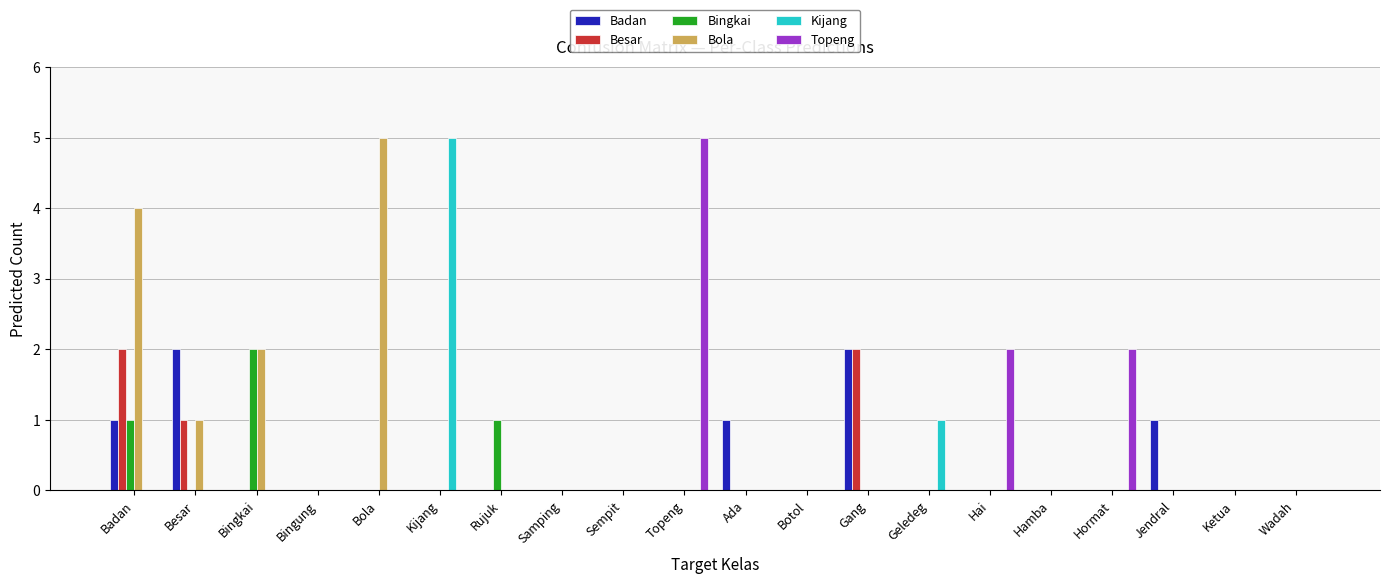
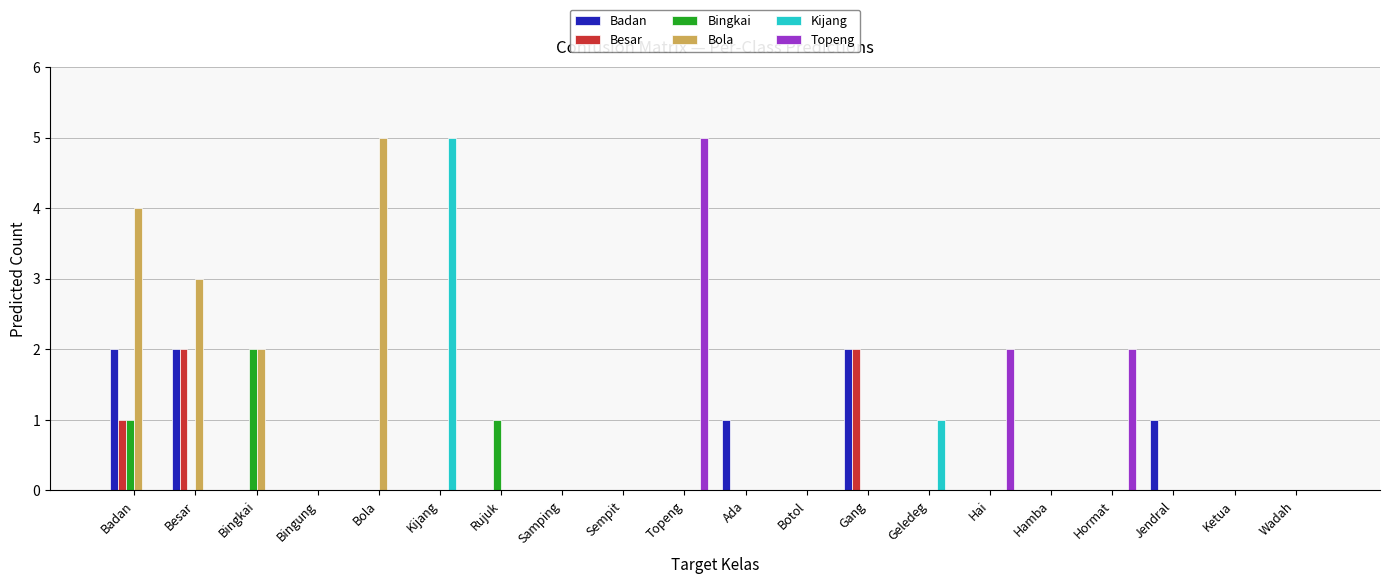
  {
    "Badan": {
-     "Badan": 1,
+     "Badan": 2,
      "Besar": 2,
      "Bingkai": 0,
      "Bingung": 0,
      "Bola": 0,
      "Kijang": 0,
      "Rujuk": 0,
      "Samping": 0,
      "Sempit": 0,
      "Topeng": 0,
      "Ada": 1,
      "Botol": 0,
      "Gang": 2,
      "Geledeg": 0,
      "Hai": 0,
      "Hamba": 0,
      "Hormat": 0,
      "Jendral": 1,
      "Ketua": 0,
      "Wadah": 0
    },
    "Besar": {
-     "Badan": 2,
-     "Besar": 1,
+     "Badan": 1,
+     "Besar": 2,
      "Bingkai": 0,
      "Bingung": 0,
      "Bola": 0,
      "Kijang": 0,
      "Rujuk": 0,
      "Samping": 0,
      "Sempit": 0,
      "Topeng": 0,
      "Ada": 0,
      "Botol": 0,
      "Gang": 2,
      "Geledeg": 0,
      "Hai": 0,
      "Hamba": 0,
      "Hormat": 0,
      "Jendral": 0,
      "Ketua": 0,
      "Wadah": 0
    },
    "Bingkai": {
      "Badan": 1,
      "Besar": 0,
      "Bingkai": 2,
      "Bingung": 0,
      "Bola": 0,
      "Kijang": 0,
      "Rujuk": 1,
      "Samping": 0,
      "Sempit": 0,
      "Topeng": 0,
      "Ada": 0,
      "Botol": 0,
      "Gang": 0,
      "Geledeg": 0,
      "Hai": 0,
      "Hamba": 0,
      "Hormat": 0,
      "Jendral": 0,
      "Ketua": 0,
      "Wadah": 0
    },
    "Bola": {
      "Badan": 4,
-     "Besar": 1,
+     "Besar": 3,
      "Bingkai": 2,
      "Bingung": 0,
      "Bola": 5,
      "Kijang": 0,
      "Rujuk": 0,
      "Samping": 0,
      "Sempit": 0,
      "Topeng": 0,
      "Ada": 0,
      "Botol": 0,
      "Gang": 0,
      "Geledeg": 0,
      "Hai": 0,
      "Hamba": 0,
      "Hormat": 0,
      "Jendral": 0,
      "Ketua": 0,
      "Wadah": 0
    },
    "Kijang": {
      "Badan": 0,
      "Besar": 0,
      "Bingkai": 0,
      "Bingung": 0,
      "Bola": 0,
      "Kijang": 5,
      "Rujuk": 0,
      "Samping": 0,
      "Sempit": 0,
      "Topeng": 0,
      "Ada": 0,
      "Botol": 0,
      "Gang": 0,
      "Geledeg": 1,
      "Hai": 0,
      "Hamba": 0,
      "Hormat": 0,
      "Jendral": 0,
      "Ketua": 0,
      "Wadah": 0
    },
    "Topeng": {
      "Badan": 0,
      "Besar": 0,
      "Bingkai": 0,
      "Bingung": 0,
      "Bola": 0,
      "Kijang": 0,
      "Rujuk": 0,
      "Samping": 0,
      "Sempit": 0,
      "Topeng": 5,
      "Ada": 0,
      "Botol": 0,
      "Gang": 0,
      "Geledeg": 0,
      "Hai": 2,
      "Hamba": 0,
      "Hormat": 2,
      "Jendral": 0,
      "Ketua": 0,
      "Wadah": 0
    }
  }
